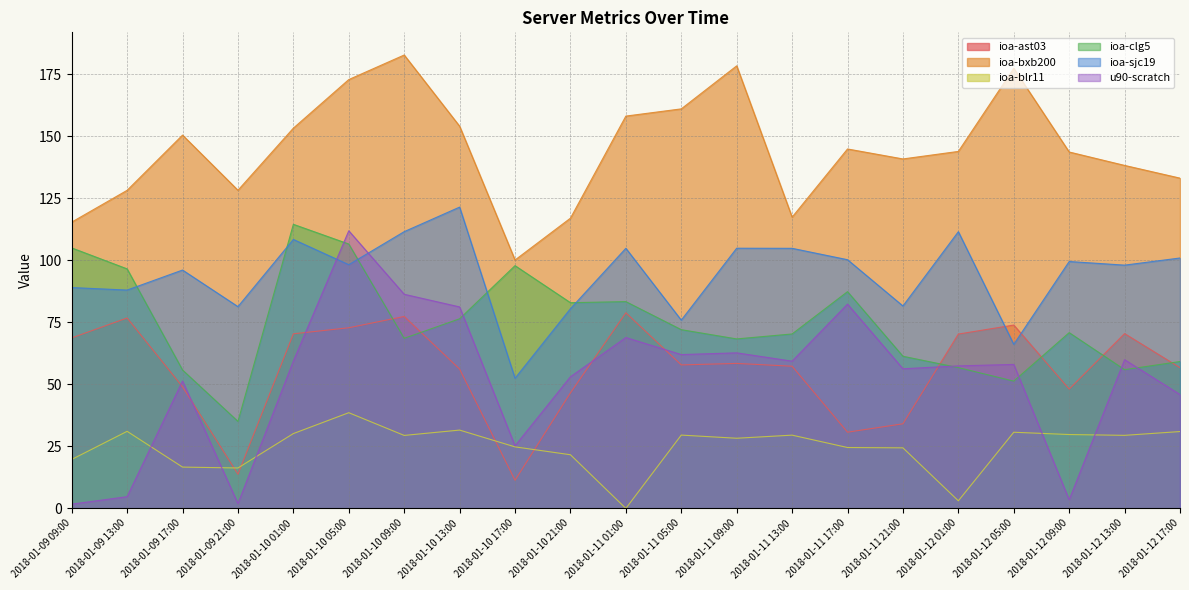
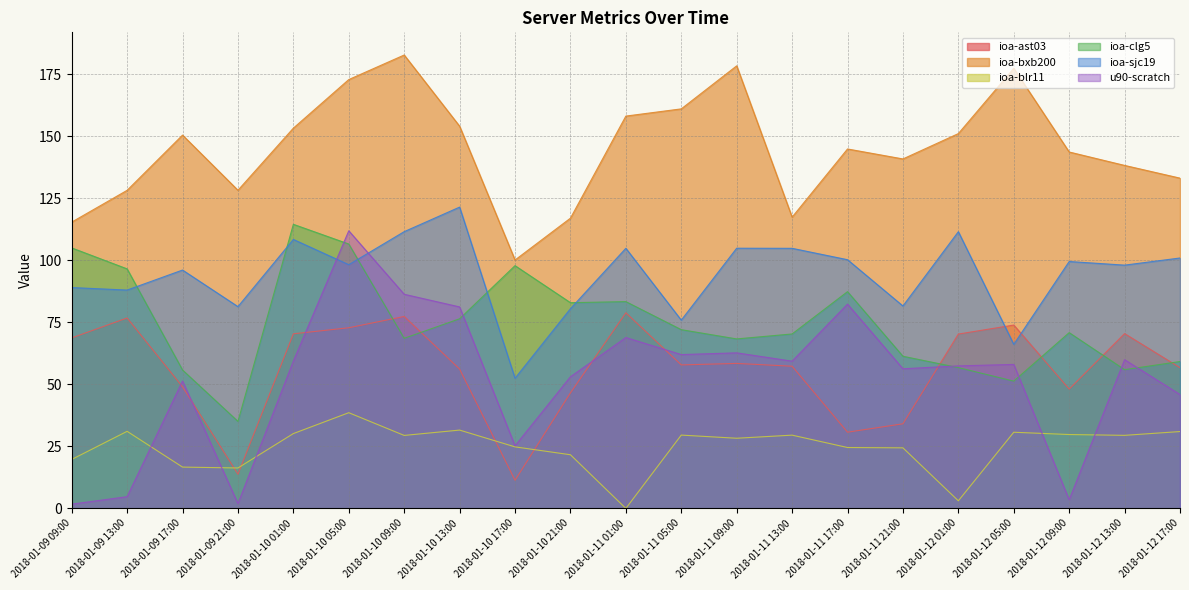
  {
    "ioa-ast03": {
      "2018-01-09 09:00": 69,
      "2018-01-09 13:00": 77,
      "2018-01-09 17:00": 49,
      "2018-01-09 21:00": 14,
      "2018-01-10 01:00": 70,
      "2018-01-10 05:00": 73,
      "2018-01-10 09:00": 77,
      "2018-01-10 13:00": 56,
      "2018-01-10 17:00": 11,
      "2018-01-10 21:00": 47,
      "2018-01-11 01:00": 79,
      "2018-01-11 05:00": 58,
      "2018-01-11 09:00": 58,
      "2018-01-11 13:00": 57,
      "2018-01-11 17:00": 31,
      "2018-01-11 21:00": 34,
      "2018-01-12 01:00": 70,
      "2018-01-12 05:00": 74,
      "2018-01-12 09:00": 48,
      "2018-01-12 13:00": 70,
      "2018-01-12 17:00": 57
    },
    "ioa-bxb200": {
      "2018-01-09 09:00": 115,
      "2018-01-09 13:00": 128,
      "2018-01-09 17:00": 151,
      "2018-01-09 21:00": 128,
      "2018-01-10 01:00": 153,
      "2018-01-10 05:00": 173,
      "2018-01-10 09:00": 183,
      "2018-01-10 13:00": 154,
      "2018-01-10 17:00": 100,
      "2018-01-10 21:00": 117,
      "2018-01-11 01:00": 158,
      "2018-01-11 05:00": 161,
      "2018-01-11 09:00": 178,
      "2018-01-11 13:00": 117,
      "2018-01-11 17:00": 145,
      "2018-01-11 21:00": 141,
-     "2018-01-12 01:00": 144,
+     "2018-01-12 01:00": 151,
      "2018-01-12 09:00": 144,
      "2018-01-12 13:00": 138,
      "2018-01-12 17:00": 133
    },
    "ioa-blr11": {
      "2018-01-09 09:00": 20,
      "2018-01-09 13:00": 31,
      "2018-01-09 17:00": 17,
      "2018-01-09 21:00": 16,
      "2018-01-10 01:00": 30,
      "2018-01-10 05:00": 39,
      "2018-01-10 09:00": 29,
      "2018-01-10 13:00": 32,
      "2018-01-10 21:00": 22,
      "2018-01-11 01:00": 0,
      "2018-01-11 05:00": 30,
      "2018-01-11 09:00": 28,
      "2018-01-11 13:00": 30,
      "2018-01-11 17:00": 25,
      "2018-01-11 21:00": 24,
      "2018-01-12 01:00": 3,
      "2018-01-12 05:00": 31,
      "2018-01-12 09:00": 30,
      "2018-01-12 13:00": 29,
      "2018-01-12 17:00": 31
    },
    "ioa-clg5": {
      "2018-01-09 09:00": 105,
      "2018-01-09 13:00": 97,
      "2018-01-09 17:00": 56,
      "2018-01-09 21:00": 35,
      "2018-01-10 01:00": 115,
      "2018-01-10 05:00": 107,
      "2018-01-10 09:00": 69,
      "2018-01-10 13:00": 76,
      "2018-01-10 17:00": 98,
      "2018-01-10 21:00": 83,
      "2018-01-11 01:00": 83,
      "2018-01-11 05:00": 72,
      "2018-01-11 09:00": 68,
      "2018-01-11 13:00": 70,
      "2018-01-11 17:00": 87,
      "2018-01-11 21:00": 61,
      "2018-01-12 05:00": 51,
      "2018-01-12 09:00": 71,
      "2018-01-12 13:00": 56,
      "2018-01-12 17:00": 59
    },
    "ioa-sjc19": {
      "2018-01-09 09:00": 89,
      "2018-01-09 13:00": 88,
      "2018-01-09 17:00": 96,
      "2018-01-09 21:00": 81,
      "2018-01-10 01:00": 108,
      "2018-01-10 05:00": 98,
      "2018-01-10 09:00": 112,
      "2018-01-10 13:00": 121,
      "2018-01-10 17:00": 52,
      "2018-01-10 21:00": 81,
      "2018-01-11 01:00": 105,
      "2018-01-11 05:00": 76,
      "2018-01-11 09:00": 105,
      "2018-01-11 13:00": 105,
      "2018-01-11 17:00": 100,
      "2018-01-11 21:00": 82,
      "2018-01-12 01:00": 112,
      "2018-01-12 05:00": 66,
      "2018-01-12 09:00": 100,
      "2018-01-12 13:00": 98,
      "2018-01-12 17:00": 101
    },
    "u90-scratch": {
      "2018-01-09 09:00": 2,
      "2018-01-09 13:00": 5,
      "2018-01-09 17:00": 51,
      "2018-01-09 21:00": 2,
      "2018-01-10 01:00": 59,
      "2018-01-10 05:00": 112,
      "2018-01-10 09:00": 86,
      "2018-01-10 13:00": 81,
      "2018-01-10 21:00": 53,
      "2018-01-11 01:00": 69,
      "2018-01-11 05:00": 62,
      "2018-01-11 09:00": 63,
      "2018-01-11 13:00": 59,
      "2018-01-11 17:00": 82,
      "2018-01-11 21:00": 56,
      "2018-01-12 05:00": 58,
      "2018-01-12 09:00": 3,
      "2018-01-12 13:00": 60,
      "2018-01-12 17:00": 46
    }
  }
